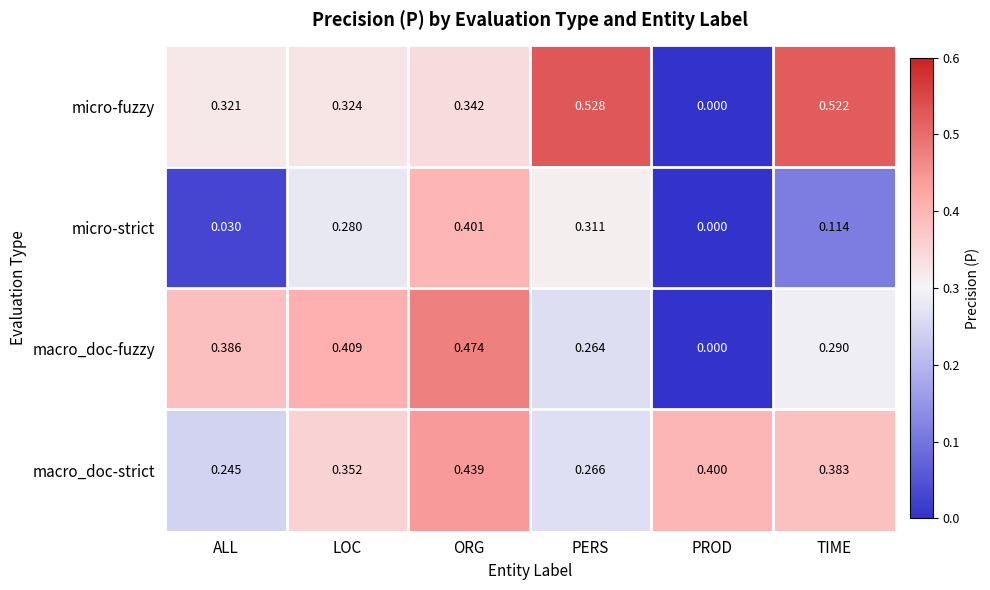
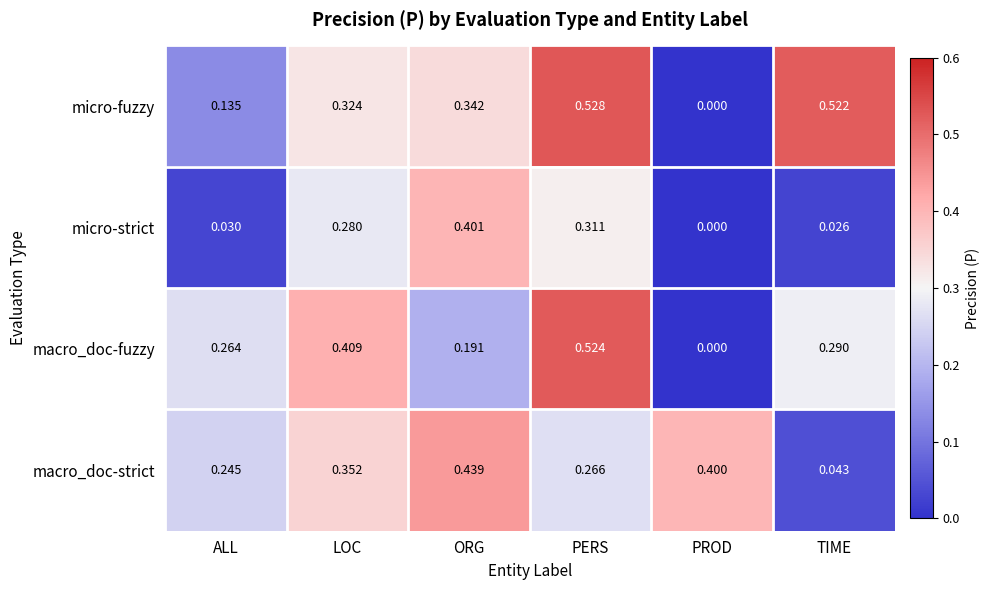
  {
    "micro-fuzzy": {
-     "ALL": 0.321,
+     "ALL": 0.135,
      "LOC": 0.324,
      "ORG": 0.342,
      "PERS": 0.528,
      "PROD": 0.000,
      "TIME": 0.522
    },
    "micro-strict": {
      "ALL": 0.030,
      "LOC": 0.280,
      "ORG": 0.401,
      "PERS": 0.311,
      "PROD": 0.000,
-     "TIME": 0.114
+     "TIME": 0.026
    },
    "macro_doc-fuzzy": {
-     "ALL": 0.386,
+     "ALL": 0.264,
      "LOC": 0.409,
-     "ORG": 0.474,
-     "PERS": 0.264,
+     "ORG": 0.191,
+     "PERS": 0.524,
      "PROD": 0.000,
      "TIME": 0.290
    },
    "macro_doc-strict": {
      "ALL": 0.245,
      "LOC": 0.352,
      "ORG": 0.439,
      "PERS": 0.266,
      "PROD": 0.400,
-     "TIME": 0.383
+     "TIME": 0.043
    }
  }
